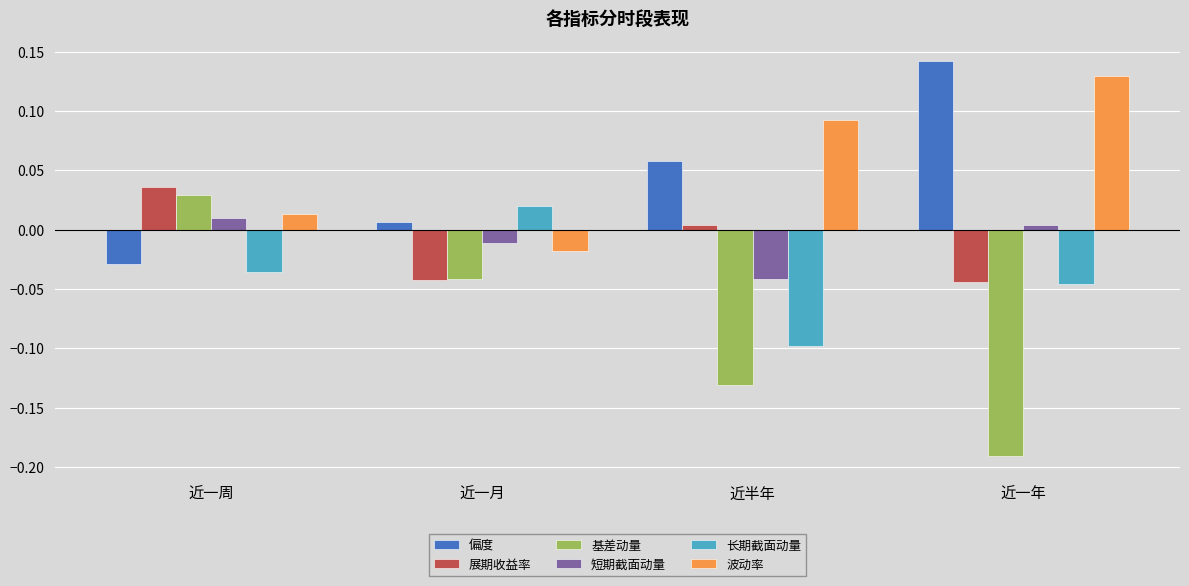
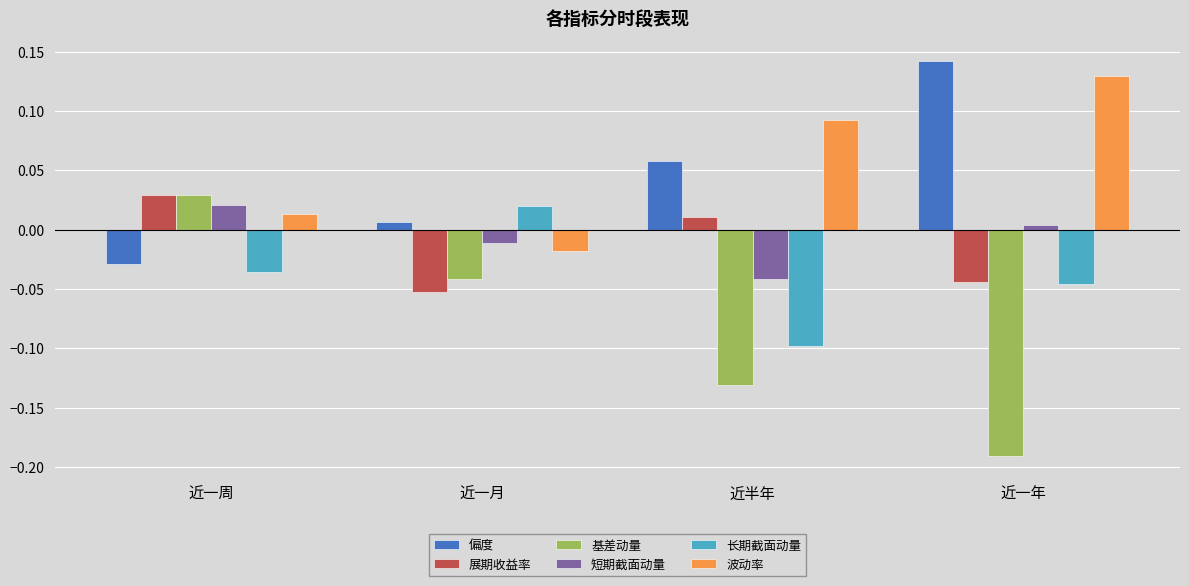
  {
    "展期收益率": {
-     "近一周": 0.036,
-     "近一月": -0.043,
-     "近半年": 0.004,
+     "近一周": 0.029,
+     "近一月": -0.052,
+     "近半年": 0.011,
      "近一年": -0.045
    },
    "基差动量": {
      "近一周": 0.029,
      "近一月": -0.042,
      "近半年": -0.131,
      "近一年": -0.191
    },
    "短期截面动量": {
-     "近一周": 0.010,
+     "近一周": 0.021,
      "近一月": -0.011,
      "近半年": -0.042,
      "近一年": 0.004
    },
    "波动率": {
      "近一周": 0.013,
      "近一月": -0.018,
      "近半年": 0.092,
      "近一年": 0.130
    }
  }
